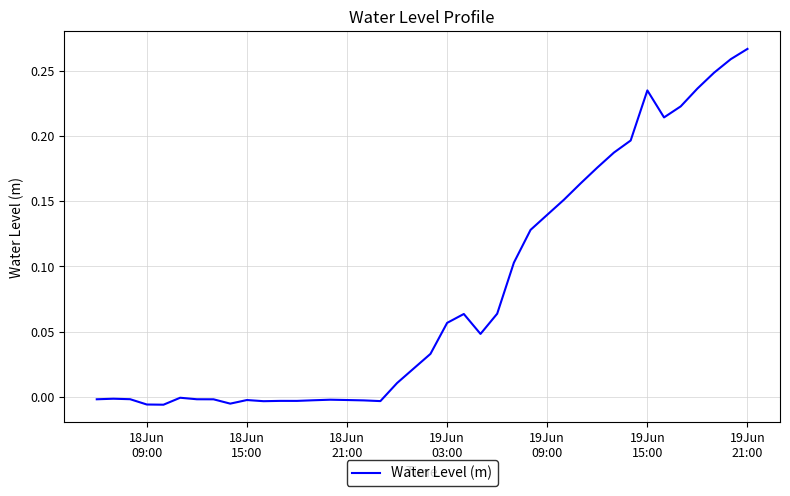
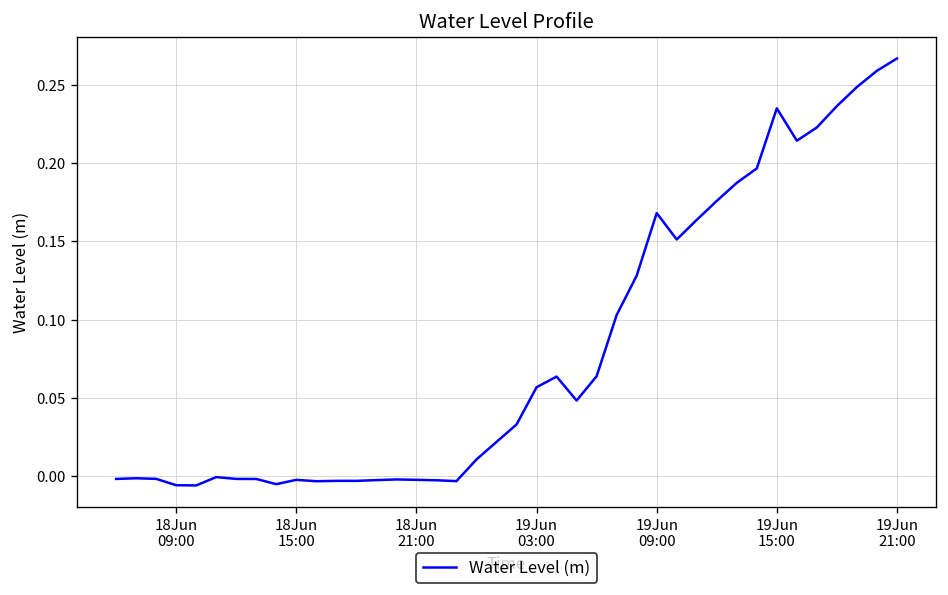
  {
    "18Jun 09:00": -0.006,
    "18Jun 15:00": -0.002,
    "18Jun 21:00": -0.002,
    "19Jun 03:00": 0.057,
-   "19Jun 09:00": 0.140,
+   "19Jun 09:00": 0.168,
    "19Jun 15:00": 0.235,
    "19Jun 21:00": 0.267
  }
